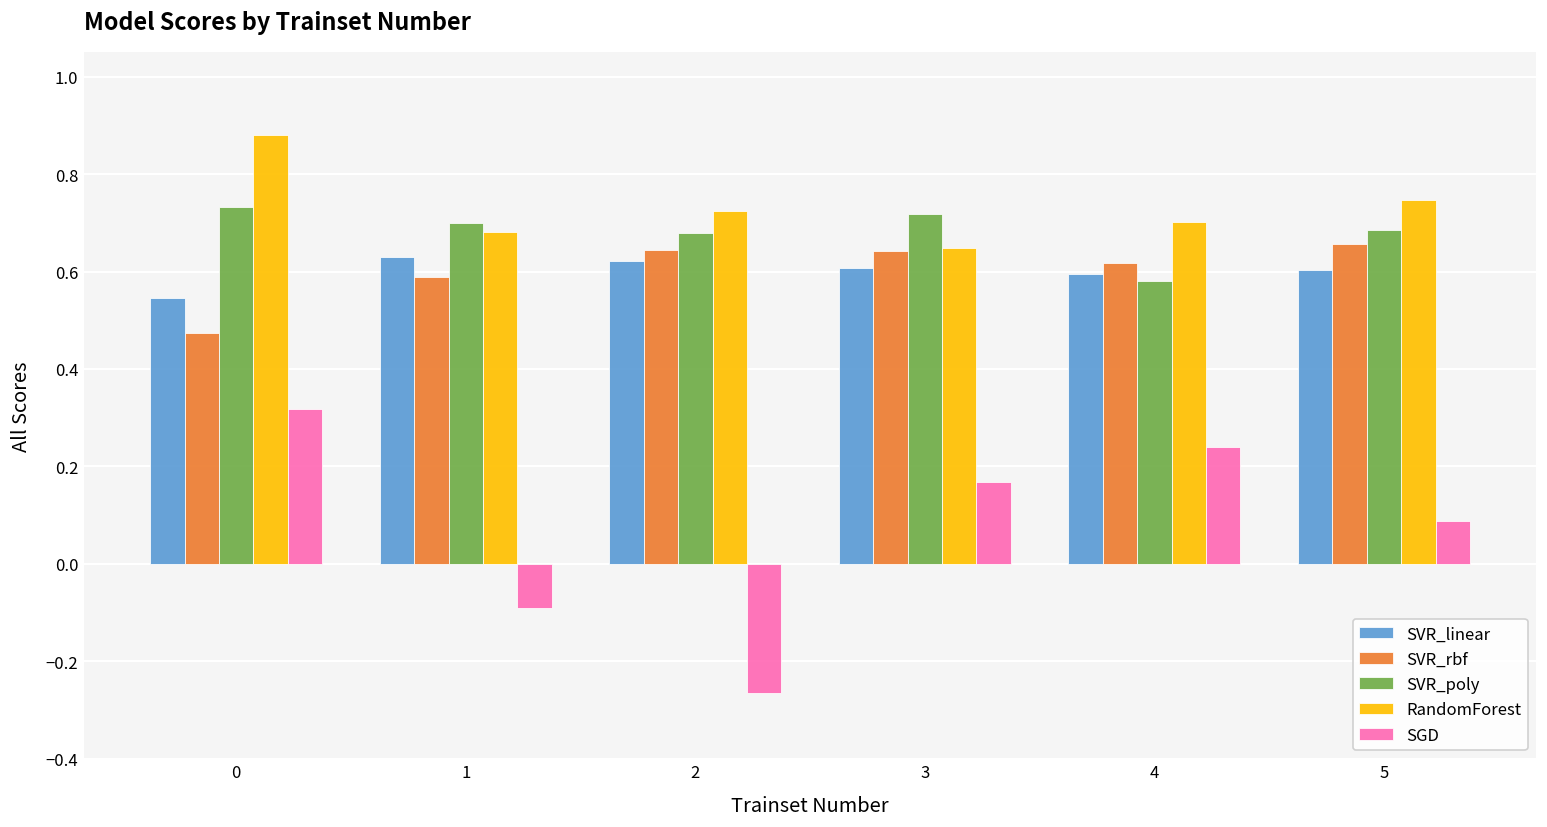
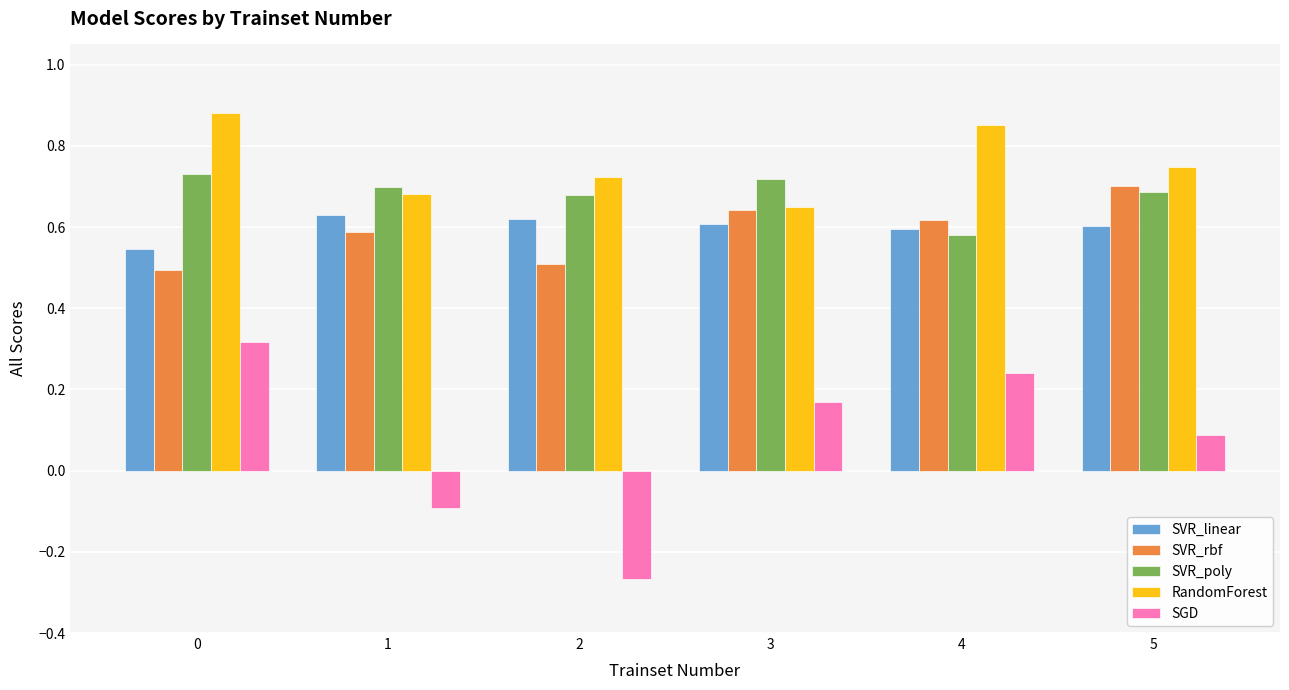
  {
    "SVR_linear": {
      "0": 0.55,
      "1": 0.63,
      "2": 0.62,
      "3": 0.61,
      "4": 0.60,
      "5": 0.60
    },
    "SVR_rbf": {
-     "0": 0.47,
+     "0": 0.49,
      "1": 0.59,
-     "2": 0.65,
+     "2": 0.51,
      "3": 0.64,
      "4": 0.62,
-     "5": 0.66
+     "5": 0.70
    },
    "SVR_poly": {
      "0": 0.73,
      "1": 0.70,
      "2": 0.68,
      "3": 0.72,
      "4": 0.58,
      "5": 0.69
    },
    "RandomForest": {
      "0": 0.88,
      "1": 0.68,
      "2": 0.72,
      "3": 0.65,
-     "4": 0.70,
+     "4": 0.85,
      "5": 0.75
    },
    "SGD": {
      "0": 0.32,
      "1": -0.09,
      "2": -0.27,
      "3": 0.17,
      "4": 0.24,
      "5": 0.09
    }
  }
